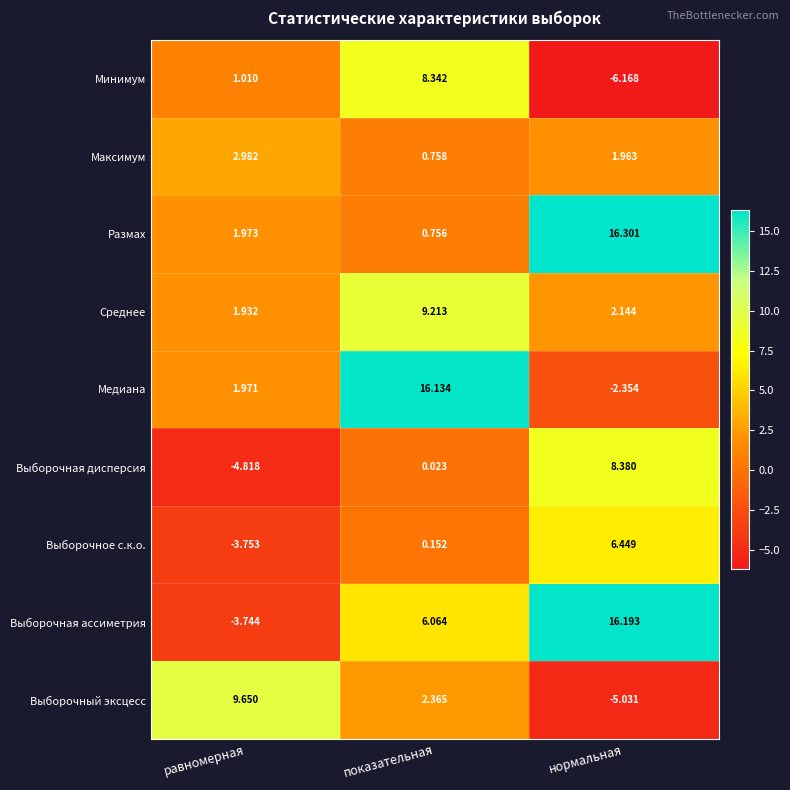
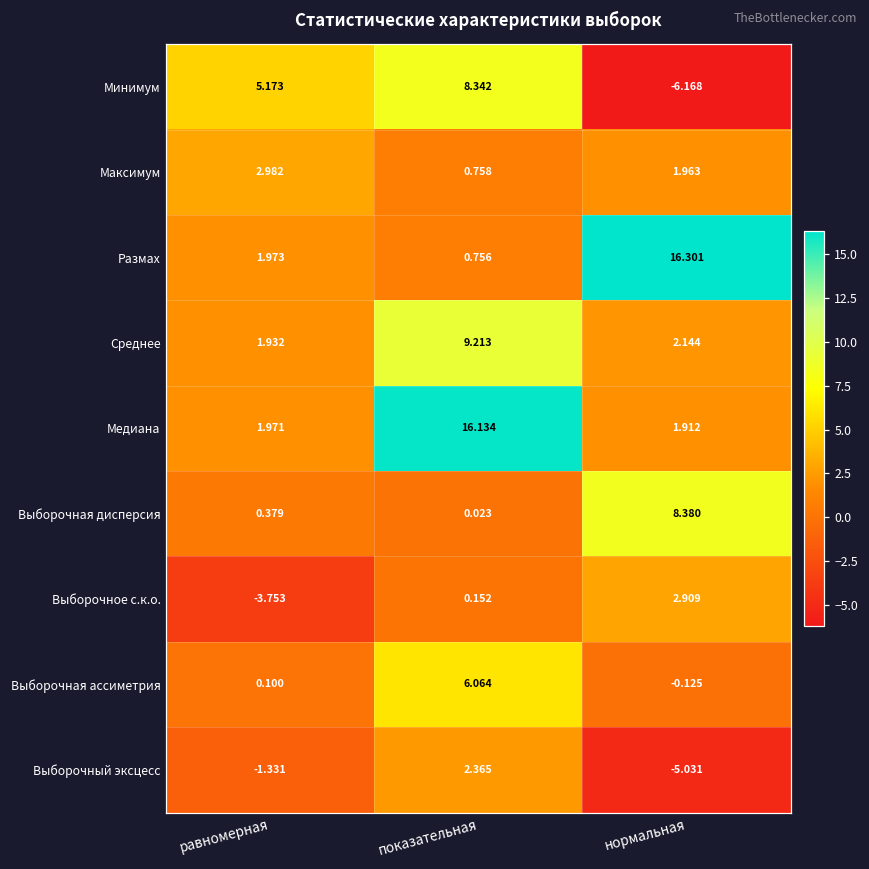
  {
    "Минимум": {
-     "равномерная": 1.010,
+     "равномерная": 5.173,
      "показательная": 8.342,
      "нормальная": -6.168
    },
    "Максимум": {
      "равномерная": 2.982,
      "показательная": 0.758,
      "нормальная": 1.963
    },
    "Размах": {
      "равномерная": 1.973,
      "показательная": 0.756,
      "нормальная": 16.301
    },
    "Cреднее": {
      "равномерная": 1.932,
      "показательная": 9.213,
      "нормальная": 2.144
    },
    "Медиана": {
      "равномерная": 1.971,
      "показательная": 16.134,
-     "нормальная": -2.354
+     "нормальная": 1.912
    },
    "Выборочная дисперсия": {
-     "равномерная": -4.818,
+     "равномерная": 0.379,
      "показательная": 0.023,
      "нормальная": 8.380
    },
    "Выборочное с.к.о.": {
      "равномерная": -3.753,
      "показательная": 0.152,
-     "нормальная": 6.449
+     "нормальная": 2.909
    },
    "Выборочная ассиметрия": {
-     "равномерная": -3.744,
+     "равномерная": 0.100,
      "показательная": 6.064,
-     "нормальная": 16.193
+     "нормальная": -0.125
    },
    "Выборочный эксцесс": {
-     "равномерная": 9.650,
+     "равномерная": -1.331,
      "показательная": 2.365,
      "нормальная": -5.031
    }
  }
